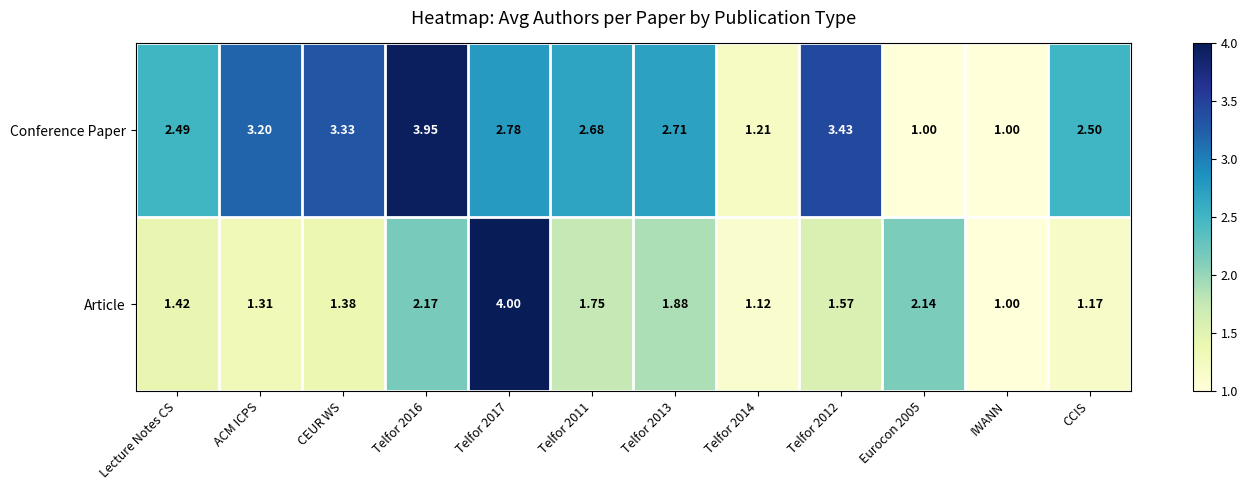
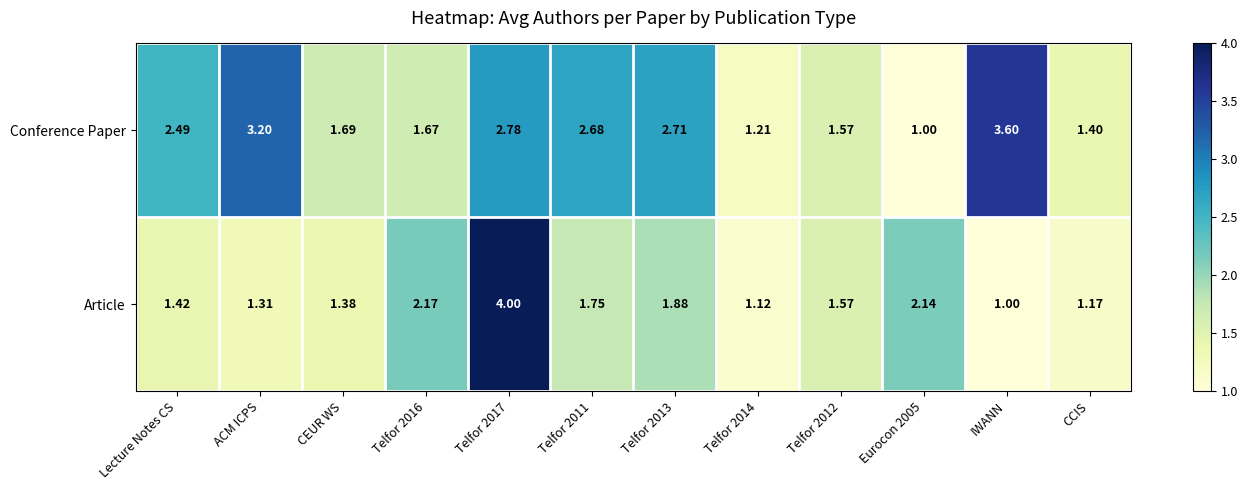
  {
    "Conference Paper": {
      "Lecture Notes CS": 2.49,
      "ACM ICPS": 3.20,
-     "CEUR WS": 3.33,
-     "Telfor 2016": 3.95,
+     "CEUR WS": 1.69,
+     "Telfor 2016": 1.67,
      "Telfor 2017": 2.78,
      "Telfor 2011": 2.68,
      "Telfor 2013": 2.71,
      "Telfor 2014": 1.21,
-     "Telfor 2012": 3.43,
+     "Telfor 2012": 1.57,
      "Eurocon 2005": 1.00,
-     "IWANN": 1.00,
-     "CCIS": 2.50
+     "IWANN": 3.60,
+     "CCIS": 1.40
    },
    "Article": {
      "Lecture Notes CS": 1.42,
      "ACM ICPS": 1.31,
      "CEUR WS": 1.38,
      "Telfor 2016": 2.17,
      "Telfor 2017": 4.00,
      "Telfor 2011": 1.75,
      "Telfor 2013": 1.88,
      "Telfor 2014": 1.12,
      "Telfor 2012": 1.57,
      "Eurocon 2005": 2.14,
      "IWANN": 1.00,
      "CCIS": 1.17
    }
  }
